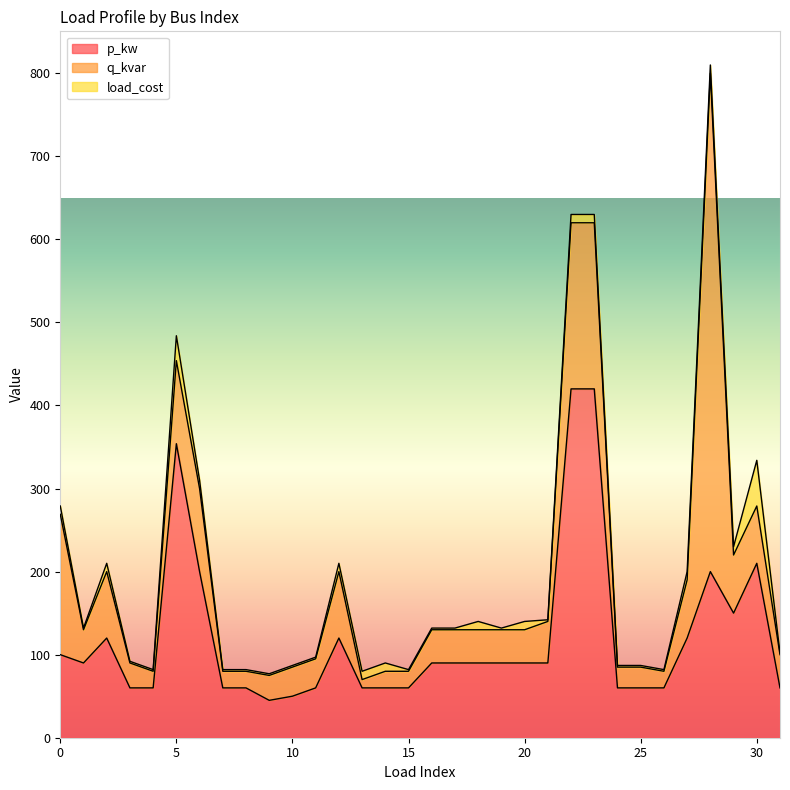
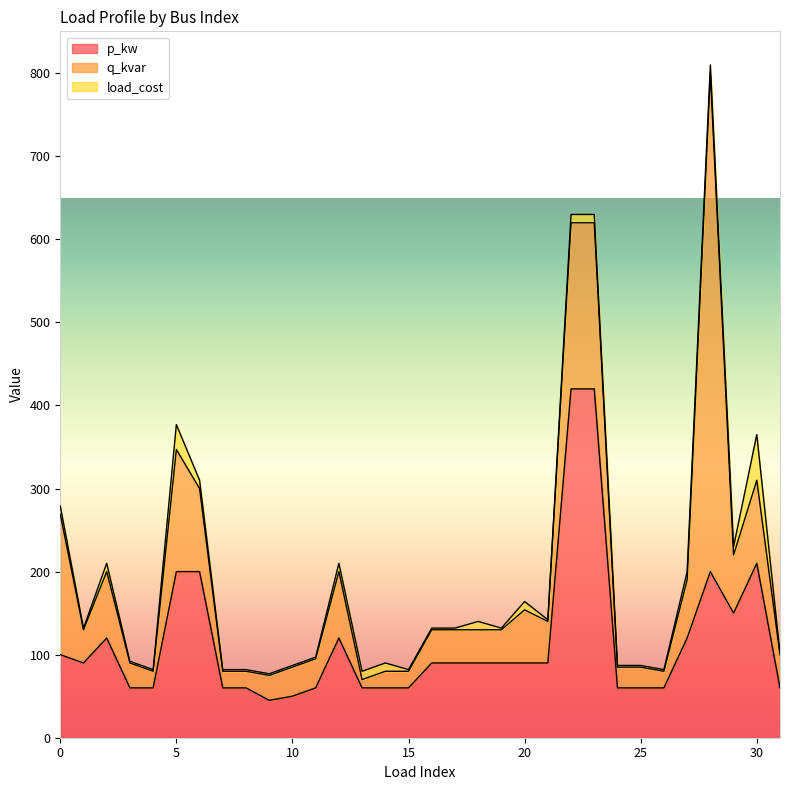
  {
    "p_kw": {
      "0": 100,
-     "5": 350,
+     "5": 200,
      "10": 50,
      "15": 60,
      "20": 90,
      "25": 60,
      "30": 210
    },
    "q_kvar": {
      "0": 170,
-     "5": 100,
-     "20": 40,
-     "30": 70
+     "5": 150,
+     "20": 60,
+     "30": 100
    },
    "load_cost": {
      "0": 10,
      "5": 30,
      "20": 10,
      "30": 60
    }
  }
